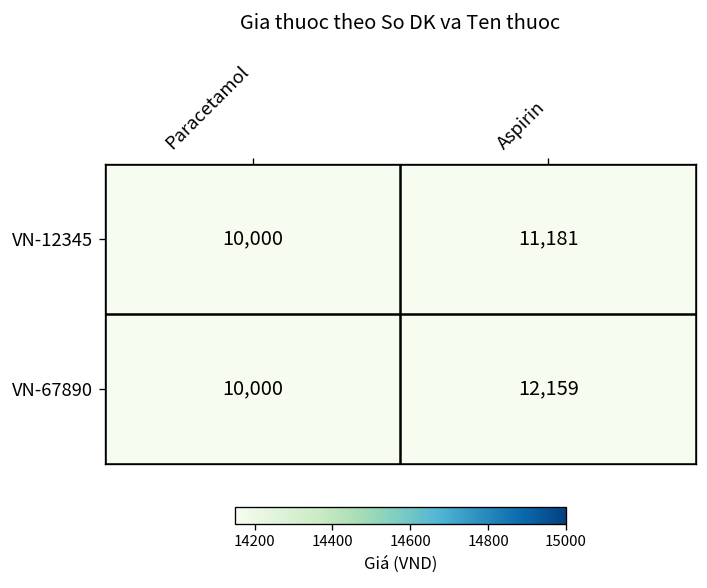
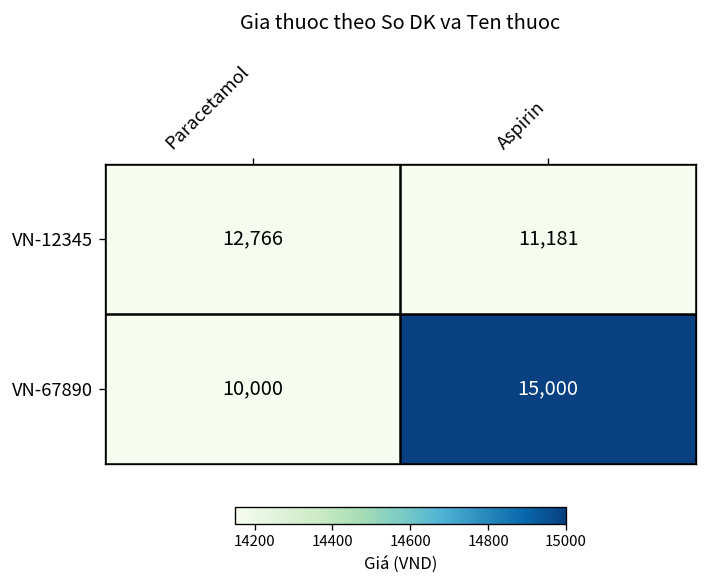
  {
    "VN-12345": {
-     "Paracetamol": "10,000",
+     "Paracetamol": "12,766",
      "Aspirin": "11,181"
    },
    "VN-67890": {
      "Paracetamol": "10,000",
-     "Aspirin": "12,159"
+     "Aspirin": "15,000"
    }
  }
